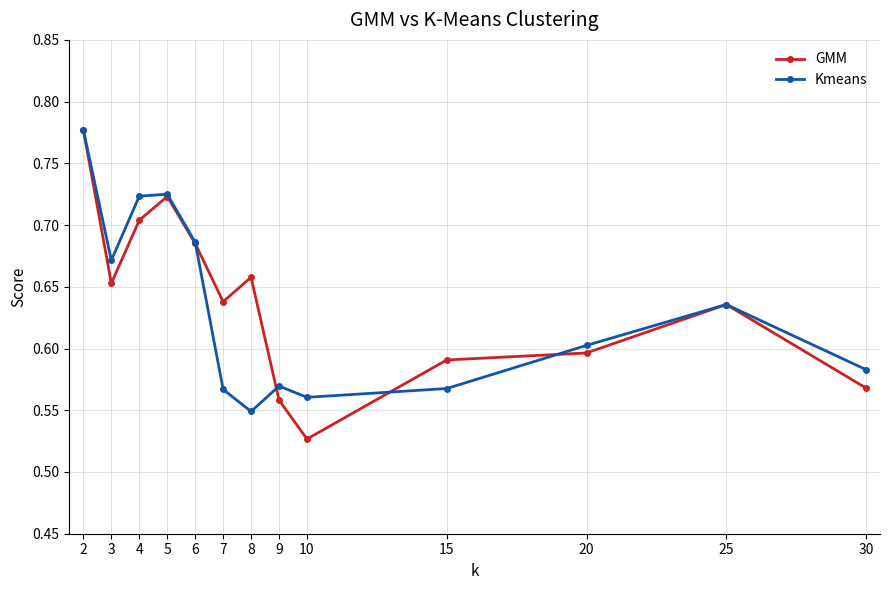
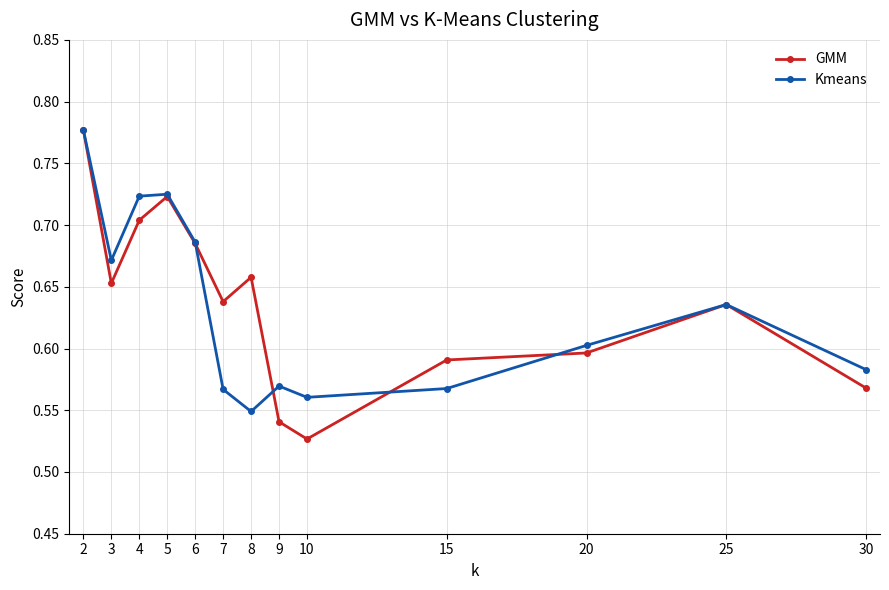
  {
    "GMM": {
      "3": 0.653,
      "4": 0.704,
      "7": 0.638,
      "8": 0.658,
-     "9": 0.558,
+     "9": 0.541,
      "10": 0.527,
      "15": 0.591,
      "20": 0.596,
      "30": 0.568
    },
    "Kmeans": {
      "3": 0.671,
      "4": 0.723,
      "7": 0.567,
      "8": 0.549,
      "9": 0.570,
      "10": 0.560,
      "15": 0.568,
      "20": 0.603,
      "30": 0.583
    }
  }
